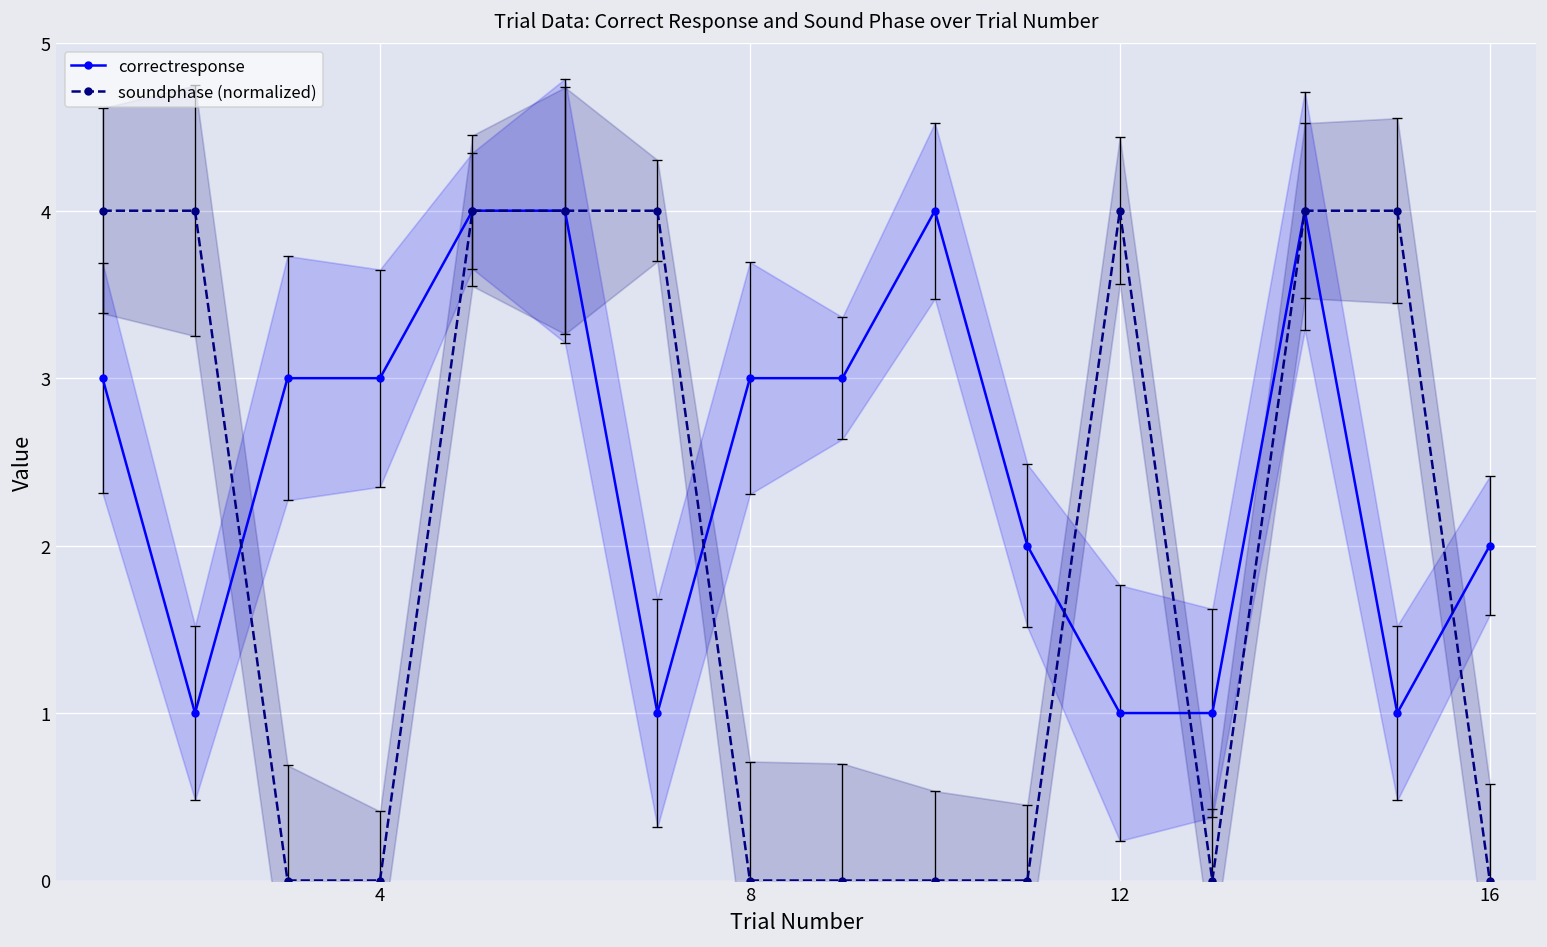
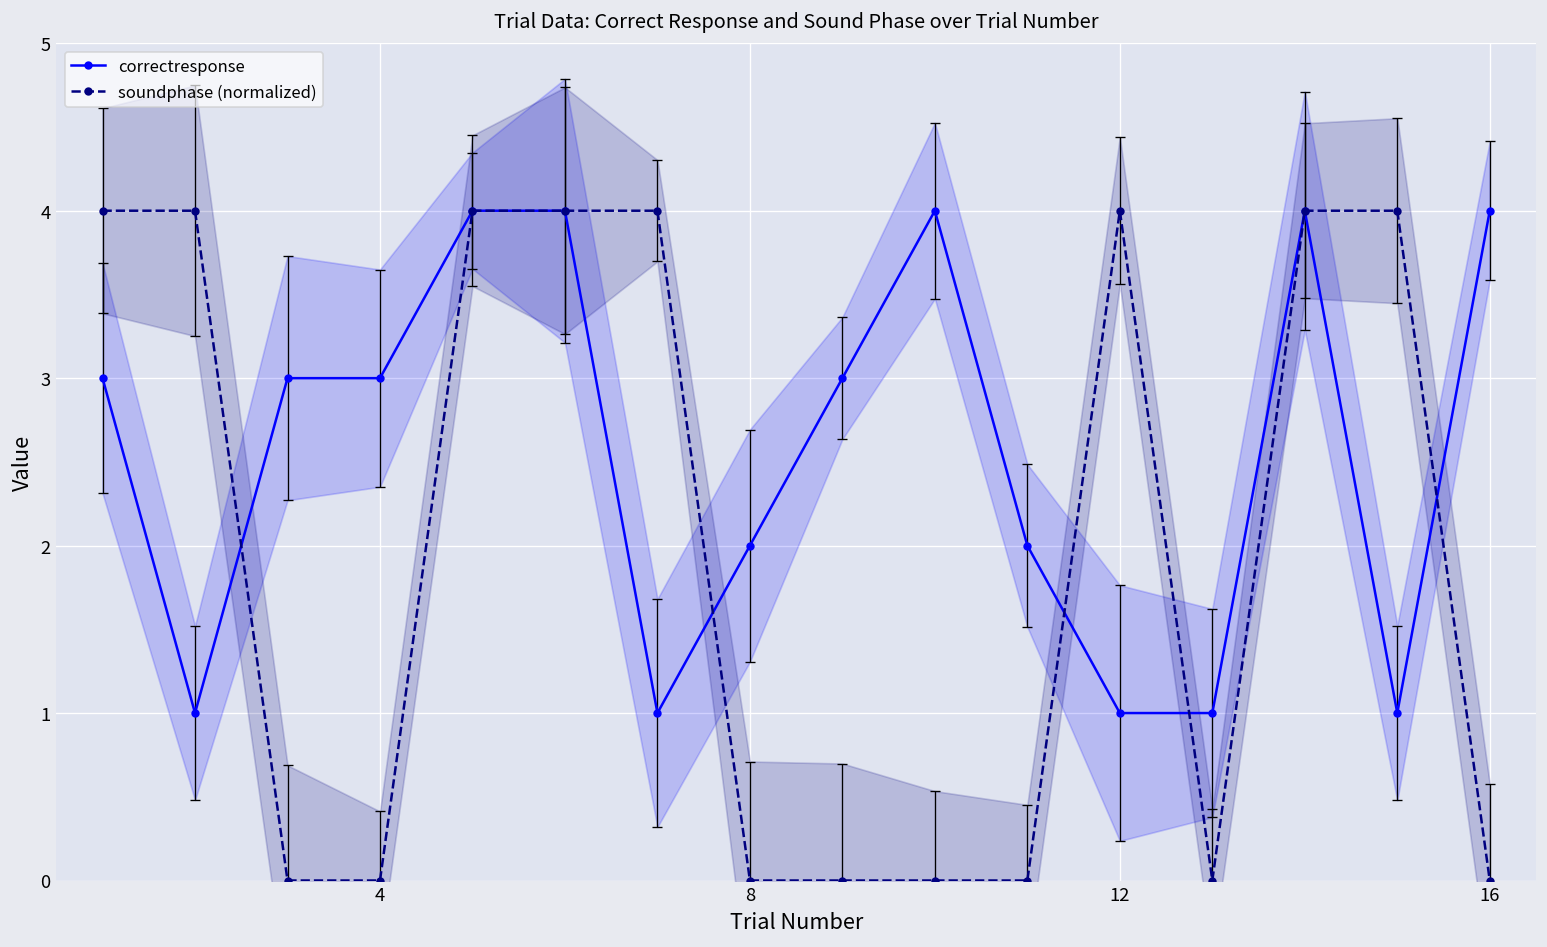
  {
    "correctresponse": {
      "4": 3,
-     "8": 3,
+     "8": 2,
      "12": 1,
-     "16": 2
+     "16": 4
    },
    "soundphase (normalized)": {
      "4": 0,
      "8": 0,
      "12": 4,
      "16": 0
    }
  }
